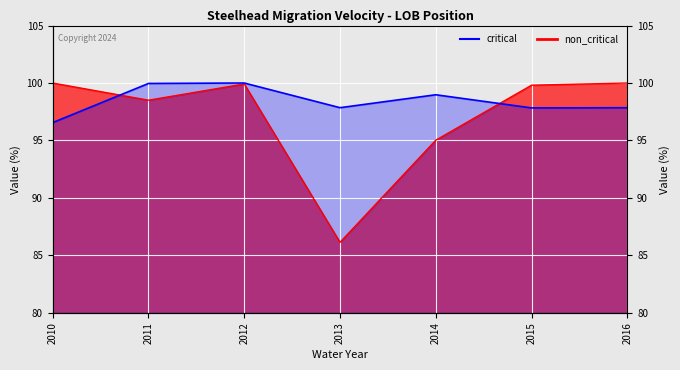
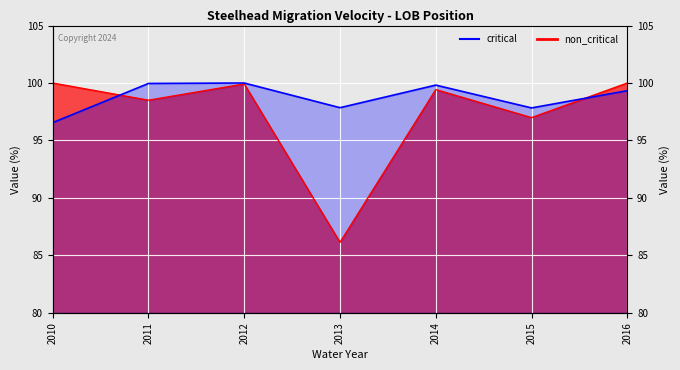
  {
    "non_critical": {
      "2010": 100.0,
      "2011": 98.5,
      "2013": 86.1,
-     "2014": 95.0,
-     "2015": 99.8,
+     "2014": 99.4,
+     "2015": 97.0,
      "2016": 100.0
    },
    "critical": {
      "2010": 96.6,
      "2011": 100.0,
      "2013": 97.9,
-     "2014": 99.0,
+     "2014": 99.8,
      "2015": 97.8,
-     "2016": 97.8
+     "2016": 99.3
    }
  }
